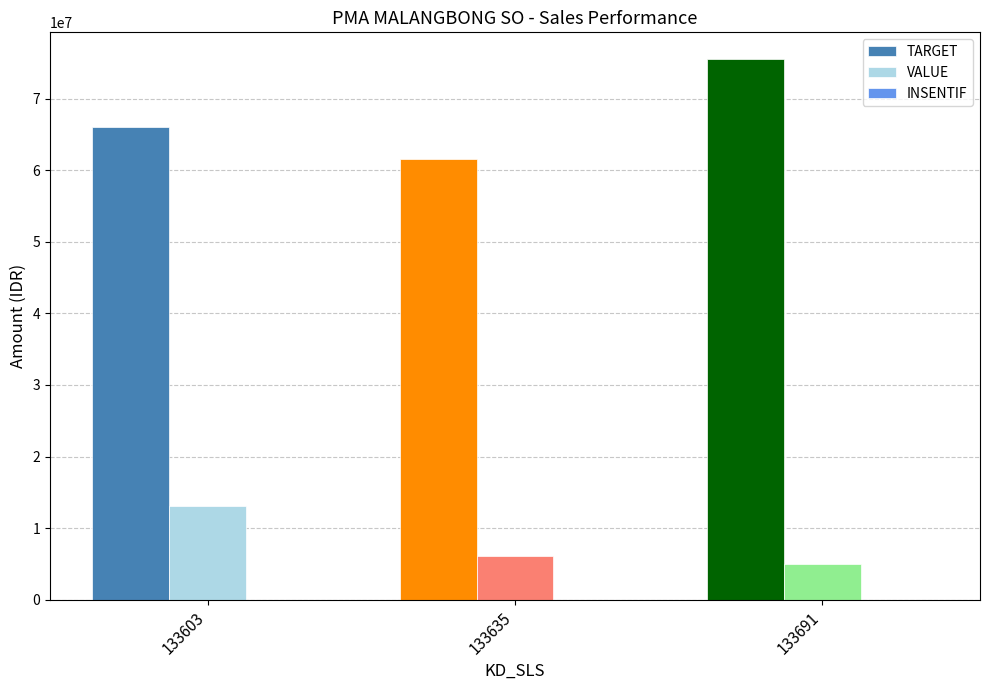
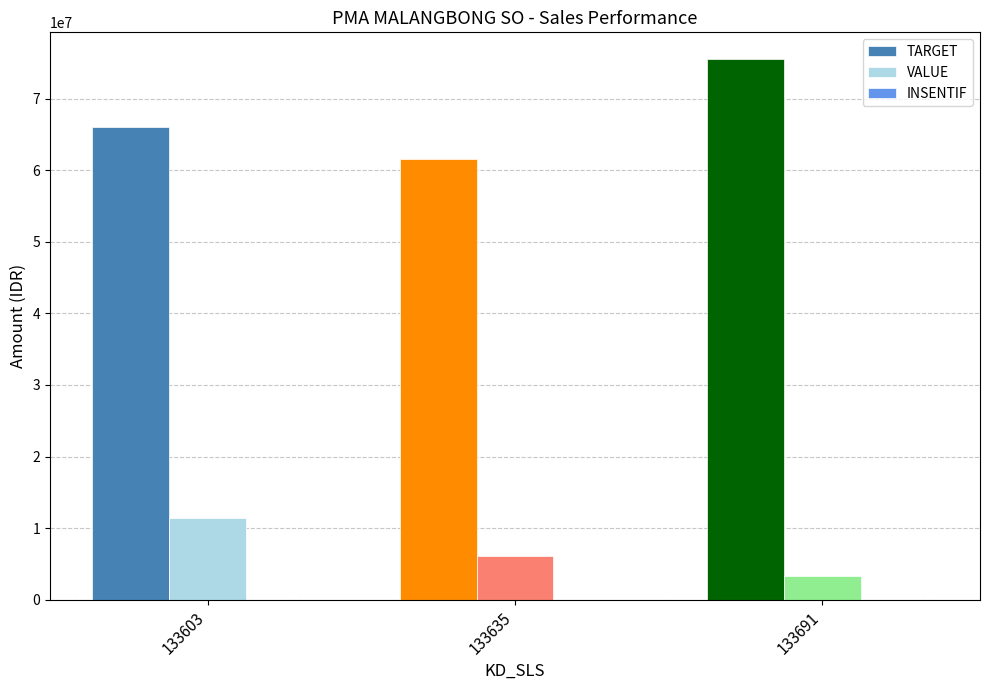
  {
    "TARGET": {
      "133603": 66000000,
      "133635": 62000000,
      "133691": 76000000
    },
    "VALUE": {
-     "133603": 13000000,
+     "133603": 11000000,
      "133635": 6000000,
-     "133691": 5000000
+     "133691": 3000000
    },
    "INSENTIF": {
      "133603": 0,
      "133635": 0,
      "133691": 0
    }
  }
